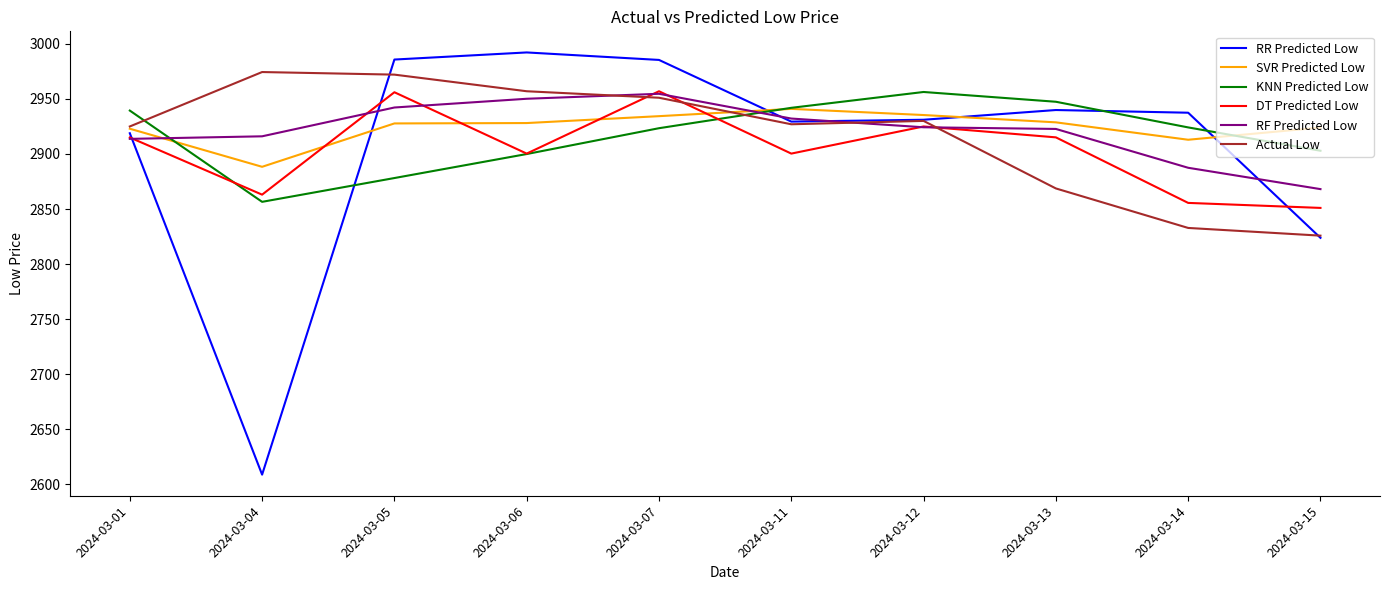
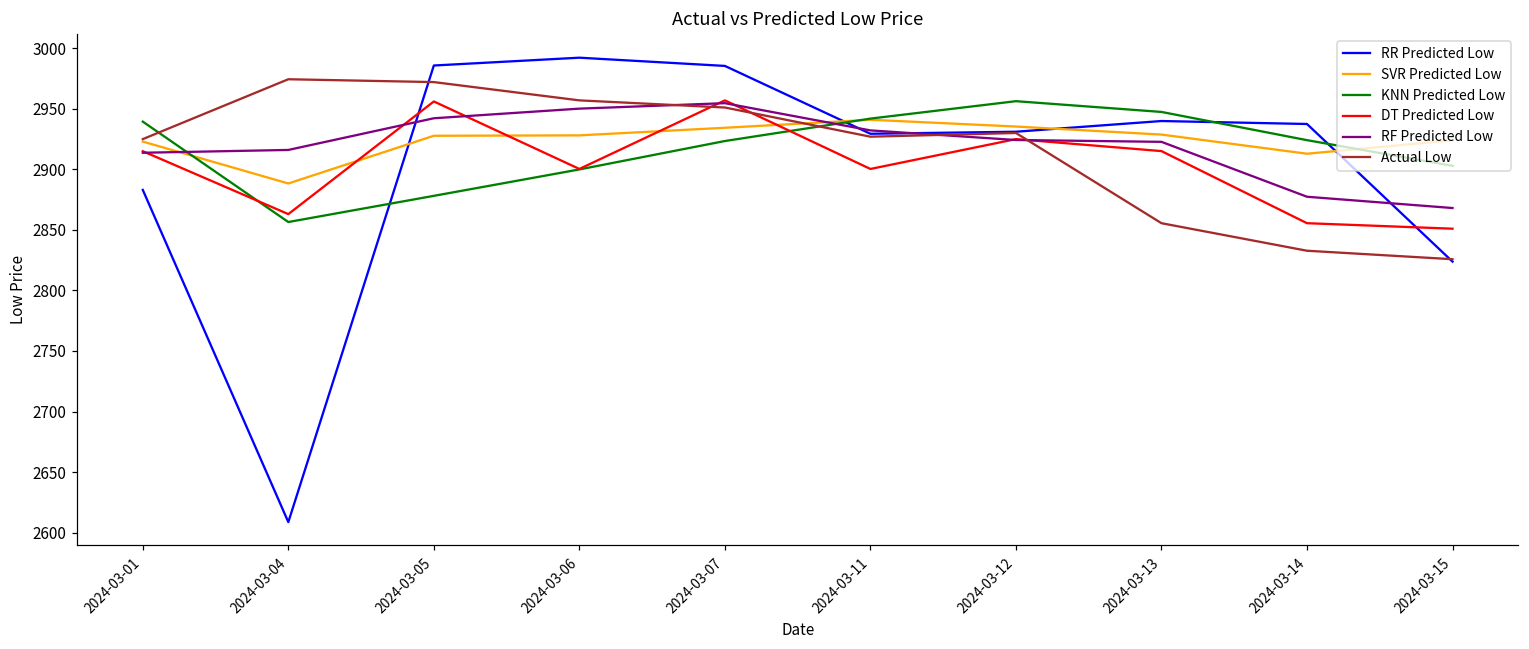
  {
    "RR Predicted Low": {
-     "2024-03-01": 2919,
+     "2024-03-01": 2883,
      "2024-03-04": 2609,
      "2024-03-05": 2986,
      "2024-03-06": 2992,
      "2024-03-07": 2985,
      "2024-03-11": 2929,
      "2024-03-13": 2940,
      "2024-03-14": 2937
    },
    "SVR Predicted Low": {
      "2024-03-04": 2888,
      "2024-03-05": 2928,
      "2024-03-06": 2928,
      "2024-03-07": 2934,
      "2024-03-12": 2935,
      "2024-03-13": 2929,
      "2024-03-14": 2913
    },
    "KNN Predicted Low": {
      "2024-03-01": 2939,
      "2024-03-04": 2857,
      "2024-03-05": 2878,
      "2024-03-07": 2923,
      "2024-03-12": 2956,
      "2024-03-13": 2947,
      "2024-03-14": 2924
    },
    "DT Predicted Low": {
      "2024-03-04": 2863,
      "2024-03-05": 2956,
      "2024-03-07": 2957,
      "2024-03-11": 2900,
      "2024-03-13": 2915,
      "2024-03-14": 2856,
      "2024-03-15": 2851
    },
    "RF Predicted Low": {
      "2024-03-04": 2916,
      "2024-03-05": 2942,
      "2024-03-06": 2950,
      "2024-03-07": 2955,
      "2024-03-11": 2932,
      "2024-03-13": 2923,
-     "2024-03-14": 2887,
+     "2024-03-14": 2877,
      "2024-03-15": 2868
    },
    "Actual Low": {
      "2024-03-04": 2974,
      "2024-03-05": 2972,
      "2024-03-06": 2957,
      "2024-03-07": 2951,
      "2024-03-11": 2927,
-     "2024-03-13": 2869,
+     "2024-03-13": 2856,
      "2024-03-14": 2833
    }
  }
